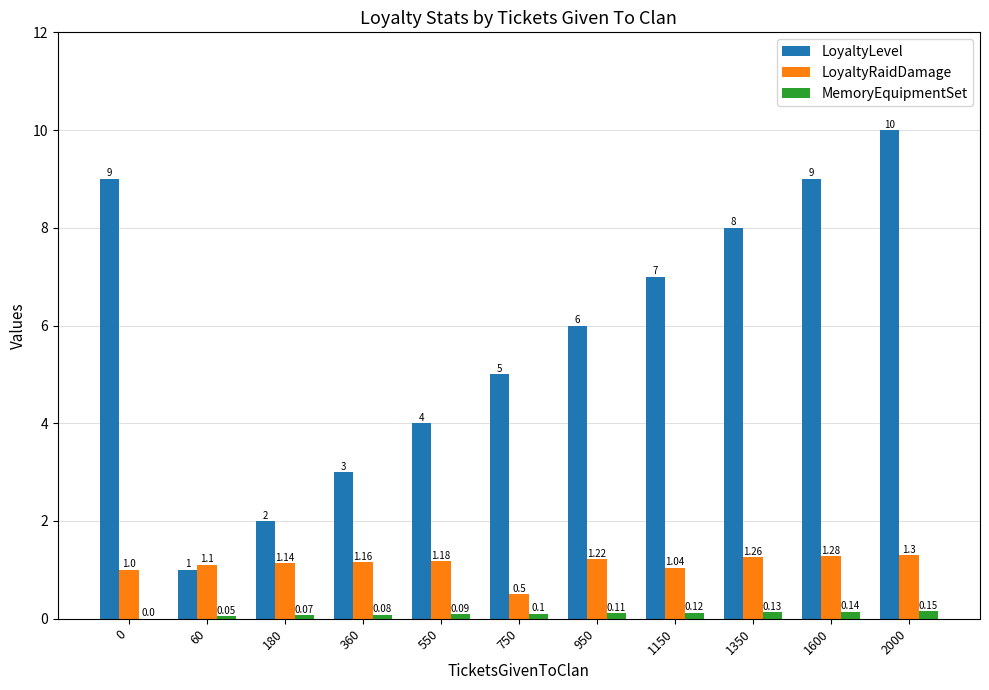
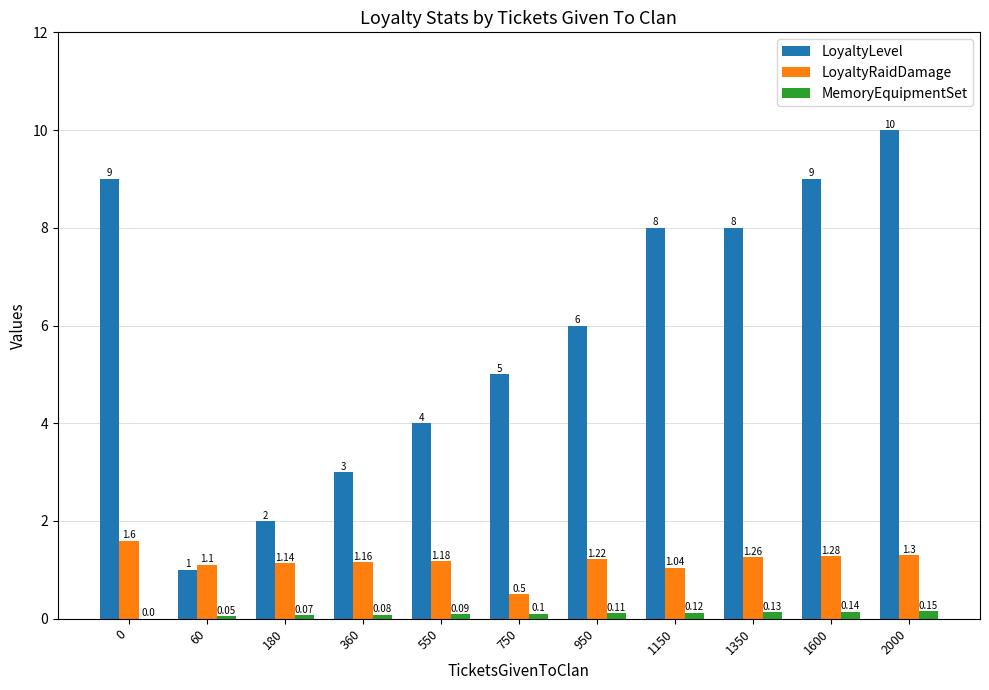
  {
    "LoyaltyLevel": {
      "0": 9,
      "60": 1,
      "180": 2,
      "360": 3,
      "550": 4,
      "750": 5,
      "950": 6,
-     "1150": 7,
+     "1150": 8,
      "1350": 8,
      "1600": 9,
      "2000": 10
    },
    "LoyaltyRaidDamage": {
-     "0": 1.0,
+     "0": 1.6,
      "60": 1.1,
      "180": 1.14,
      "360": 1.16,
      "550": 1.18,
      "750": 0.5,
      "950": 1.22,
      "1150": 1.04,
      "1350": 1.26,
      "1600": 1.28,
      "2000": 1.3
    },
    "MemoryEquipmentSet": {
      "0": 0.0,
      "60": 0.05,
      "180": 0.07,
      "360": 0.08,
      "550": 0.09,
      "750": 0.1,
      "950": 0.11,
      "1150": 0.12,
      "1350": 0.13,
      "1600": 0.14,
      "2000": 0.15
    }
  }
